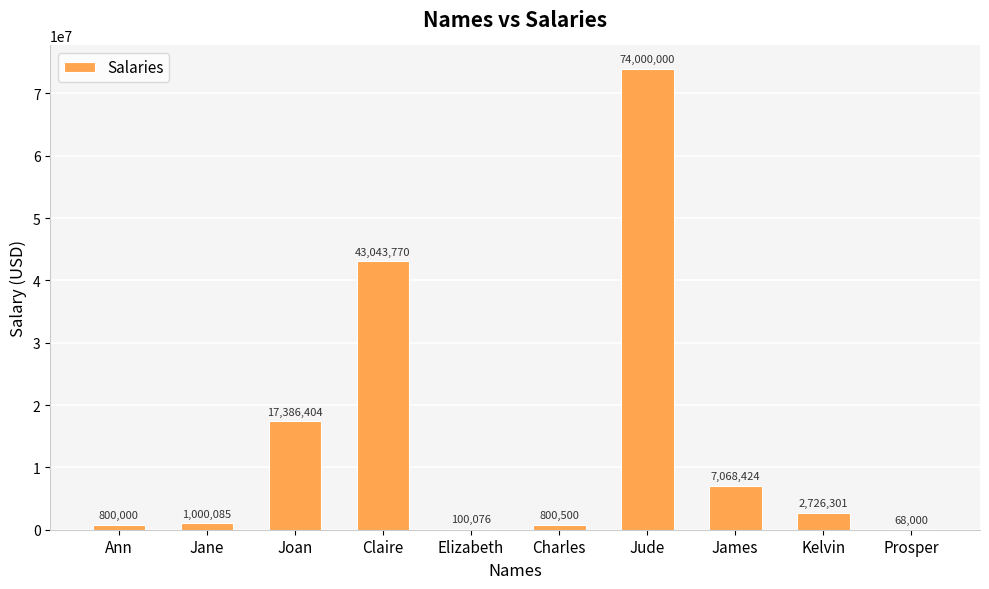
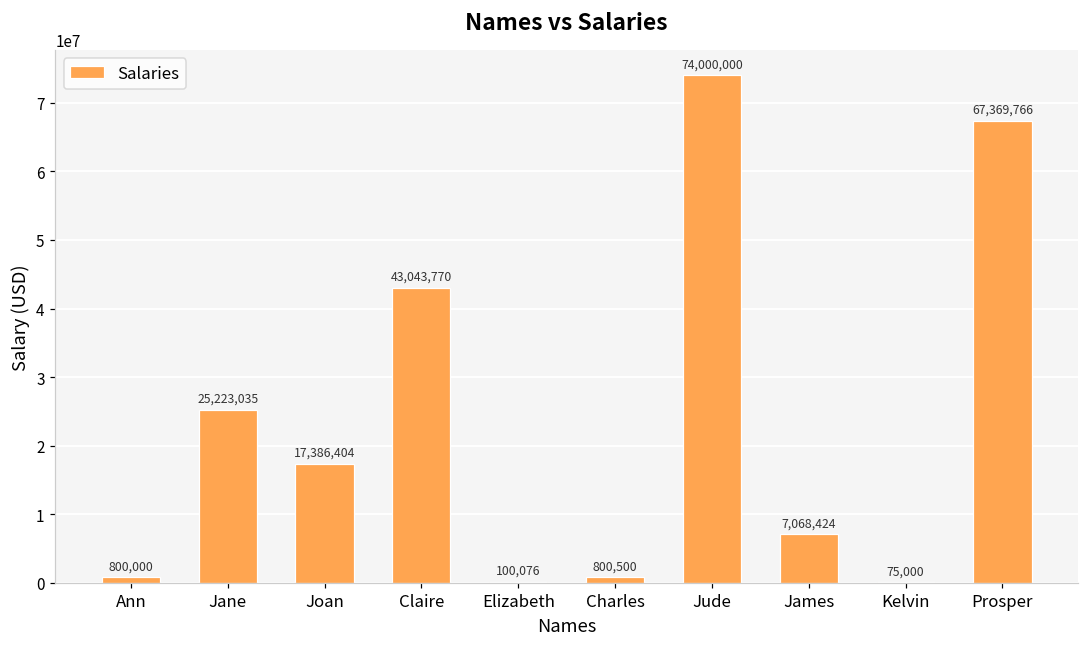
  {
    "Ann": "800,000",
-   "Jane": "1,000,085",
+   "Jane": "25,223,035",
    "Joan": "17,386,404",
    "Claire": "43,043,770",
    "Elizabeth": "100,076",
    "Charles": "800,500",
    "Jude": "74,000,000",
    "James": "7,068,424",
-   "Kelvin": "2,726,301",
-   "Prosper": "68,000"
+   "Kelvin": "75,000",
+   "Prosper": "67,369,766"
  }
